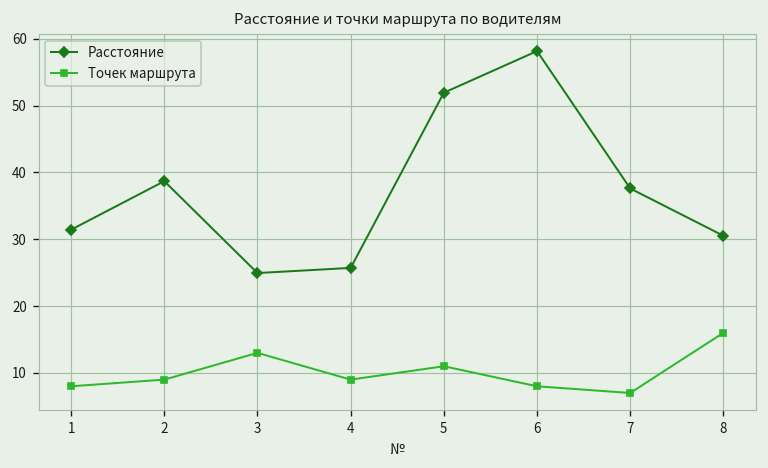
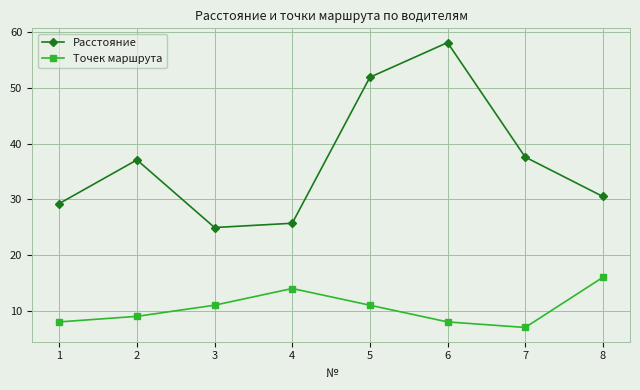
  {
    "Расстояние": {
-     "1": 31,
-     "2": 39,
+     "1": 29,
+     "2": 37,
      "3": 25,
      "4": 26,
      "5": 52,
      "6": 58,
      "7": 38,
      "8": 31
    },
    "Точек маршрута": {
      "1": 8,
      "2": 9,
-     "3": 13,
-     "4": 9,
+     "3": 11,
+     "4": 14,
      "5": 11,
      "6": 8,
      "7": 7,
      "8": 16
    }
  }
